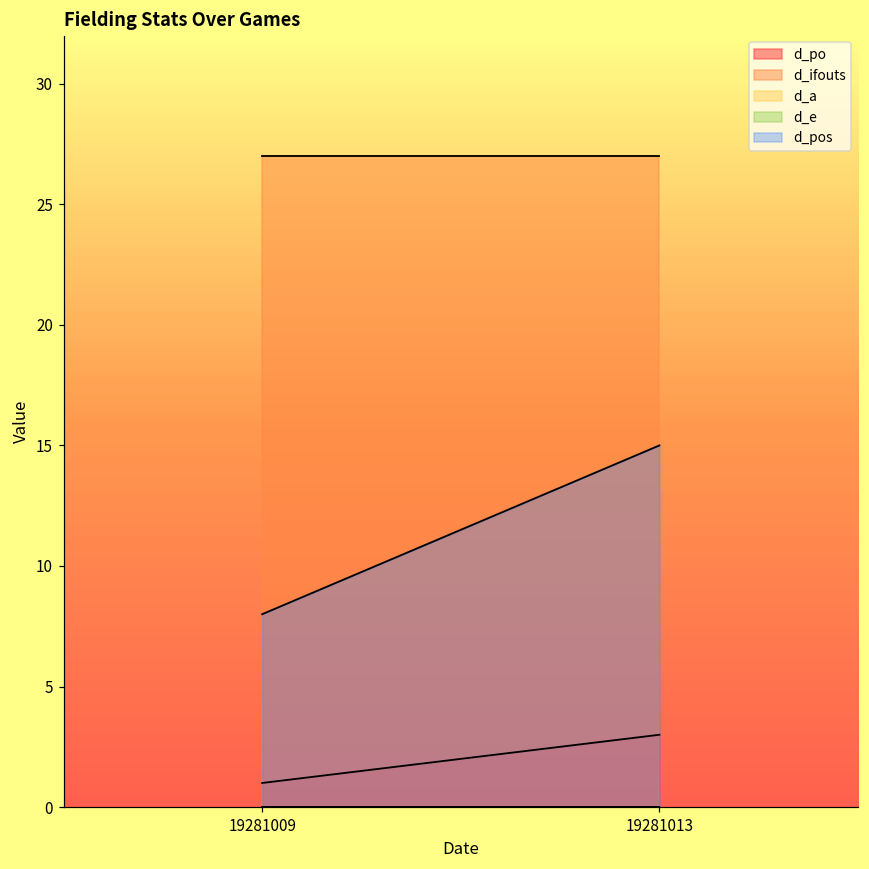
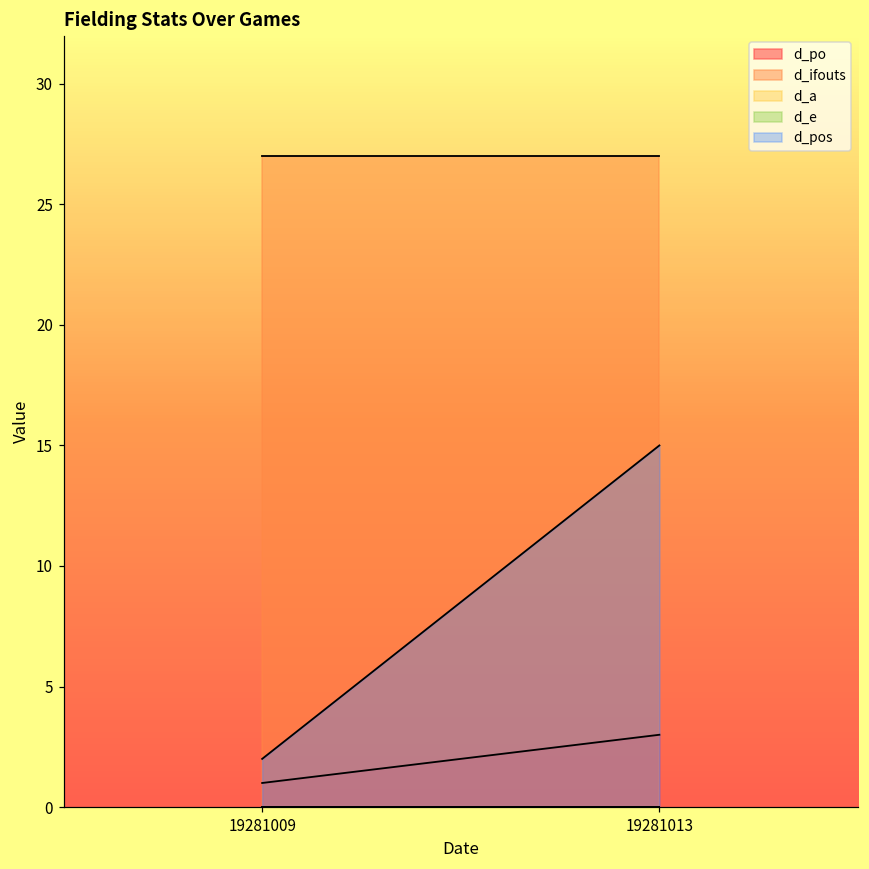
  {
    "d_po": {
      "19281009": 1,
      "19281013": 3
    },
    "d_ifouts": {
      "19281009": 27,
      "19281013": 27
    },
    "d_e": {
      "19281009": 0,
      "19281013": 0
    },
    "d_pos": {
-     "19281009": 8,
+     "19281009": 2,
      "19281013": 15
    }
  }
